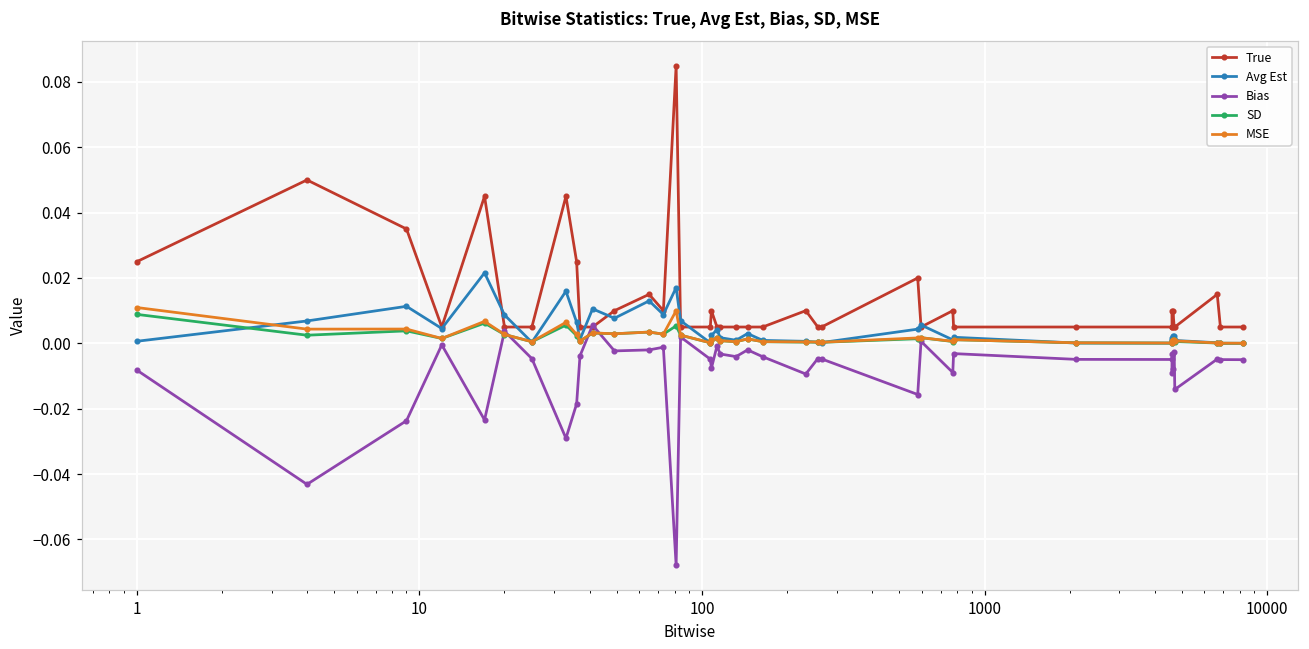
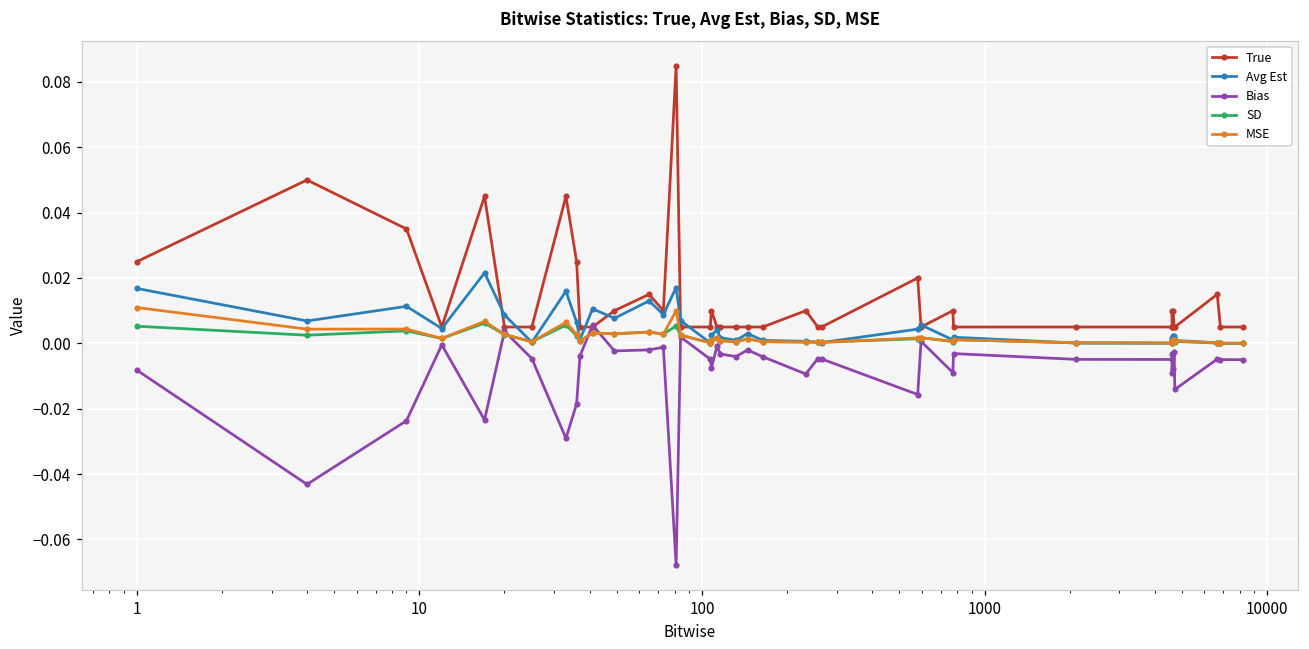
  {
    "True": {
      "1": 0.025
    },
    "Avg Est": {
-     "1": 0.001
+     "1": 0.017
    },
    "Bias": {
      "1": -0.008
    },
    "SD": {
-     "1": 0.009
+     "1": 0.005
    },
    "MSE": {
      "1": 0.011
    }
  }
